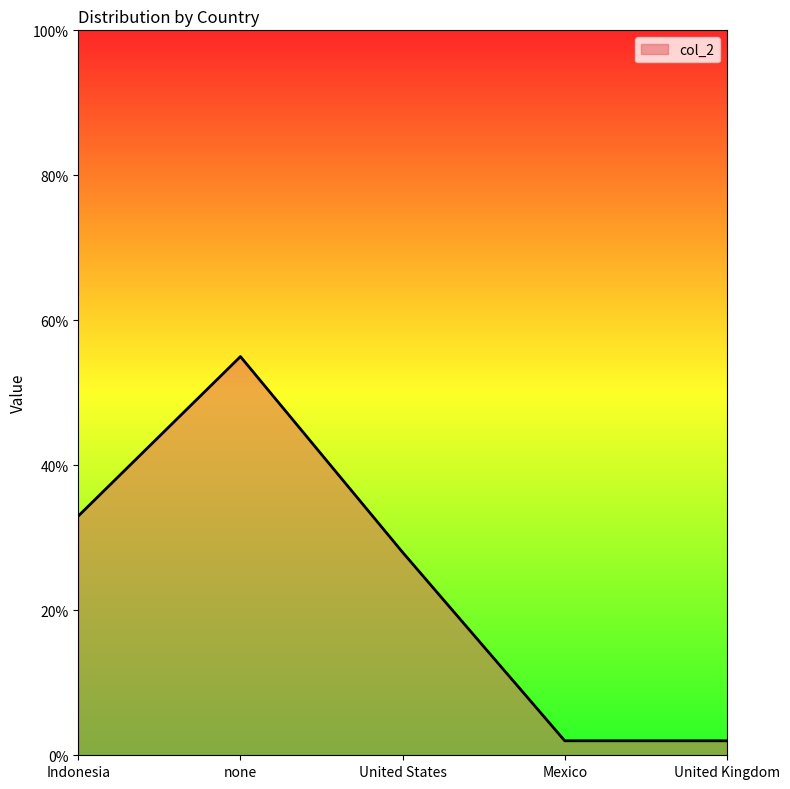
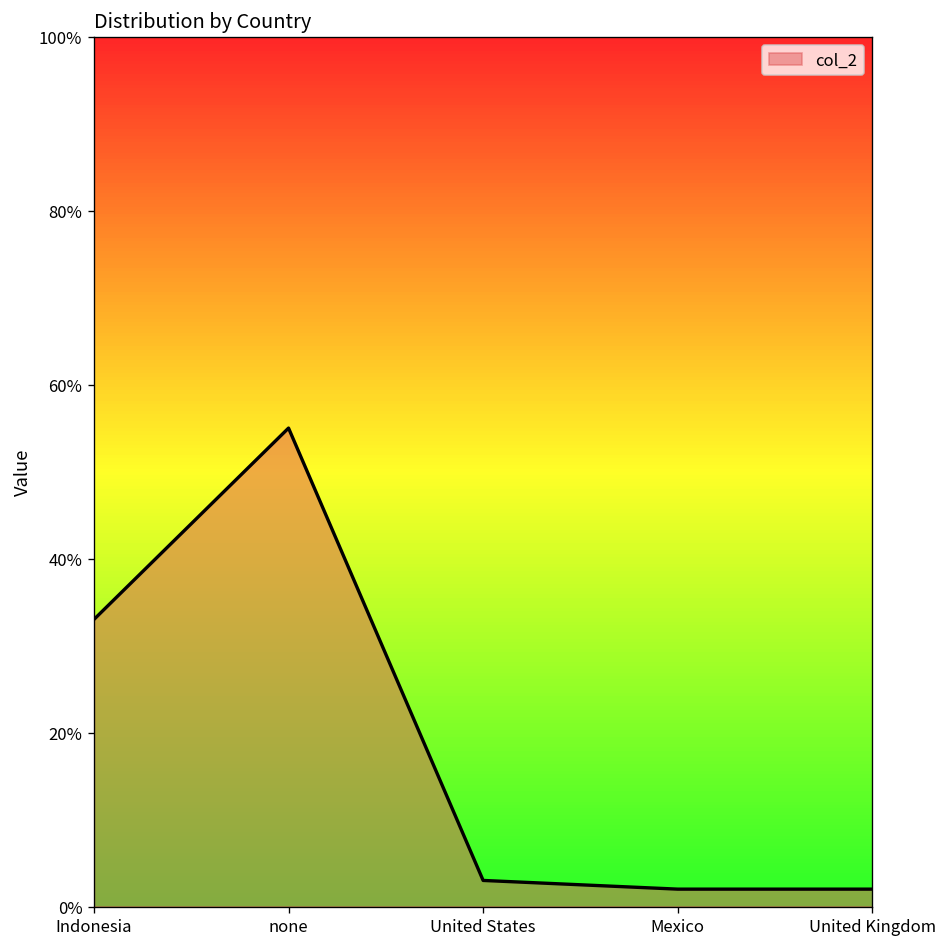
  {
    "Indonesia": "33%",
    "none": "55%",
-   "United States": "28%",
+   "United States": "3%",
    "Mexico": "2%",
    "United Kingdom": "2%"
  }
